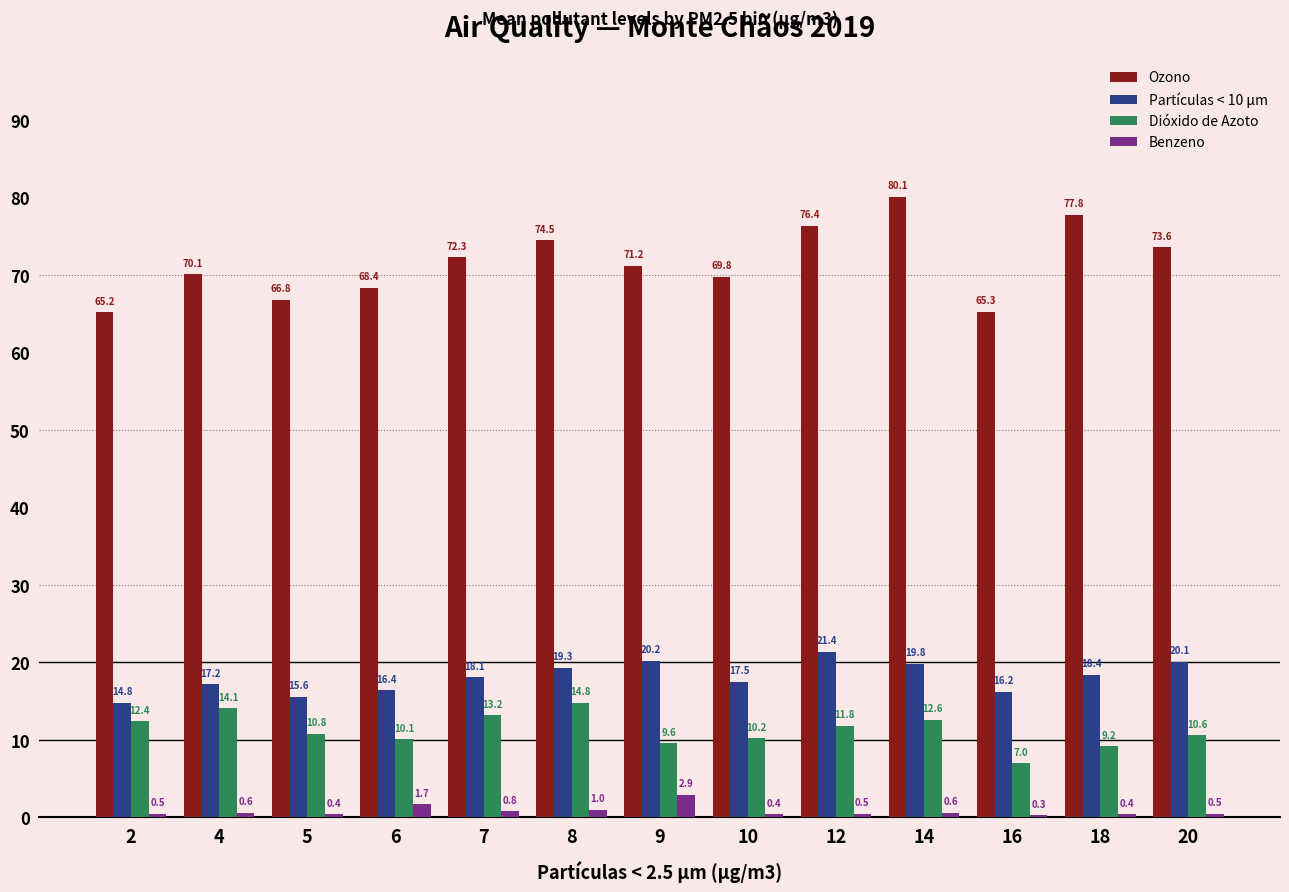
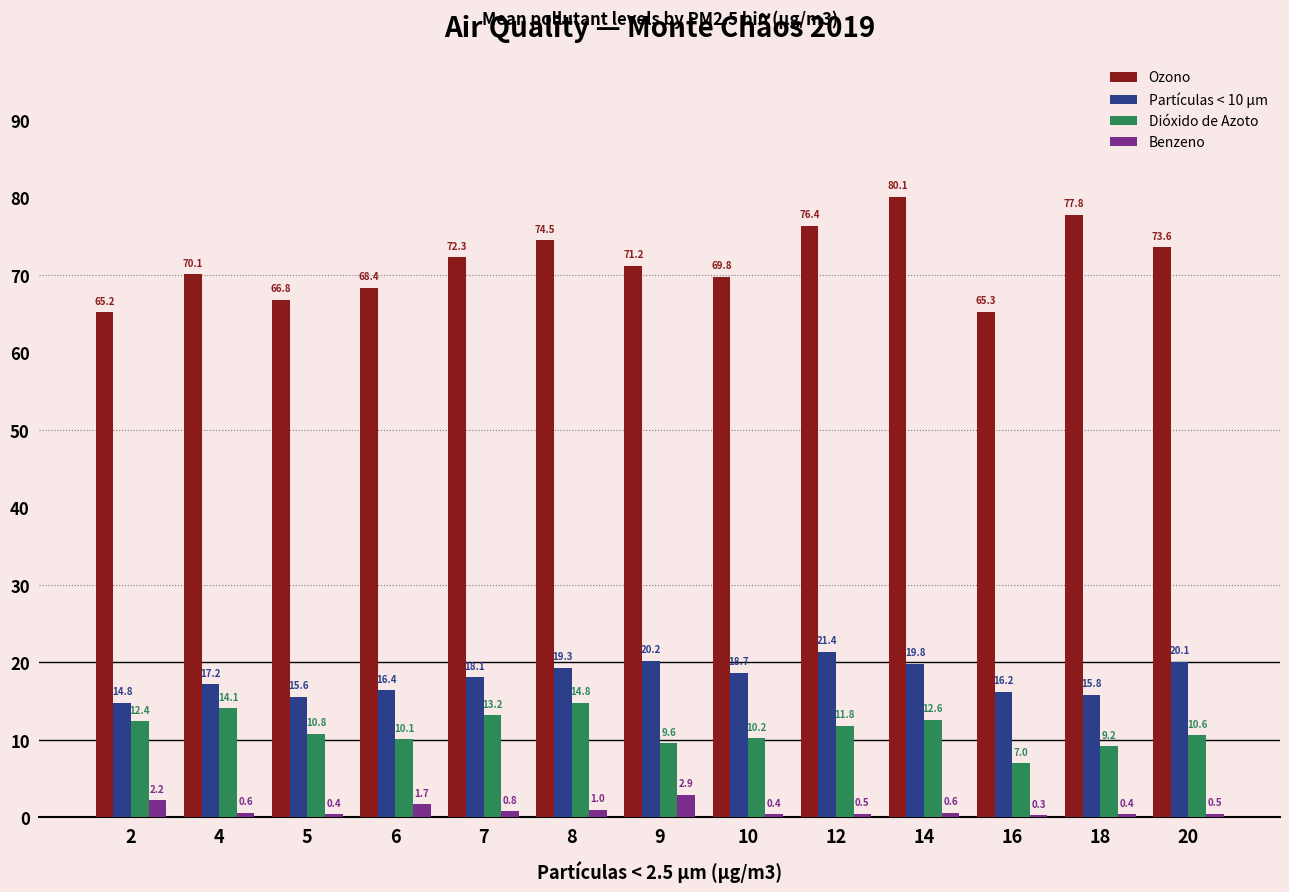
  {
    "Ozono": {
      "2": 65.2,
      "4": 70.1,
      "5": 66.8,
      "6": 68.4,
      "7": 72.3,
      "8": 74.5,
      "9": 71.2,
      "10": 69.8,
      "12": 76.4,
      "14": 80.1,
      "16": 65.3,
      "18": 77.8,
      "20": 73.6
    },
    "Partículas < 10 µm": {
      "2": 14.8,
      "4": 17.2,
      "5": 15.6,
      "6": 16.4,
      "7": 18.1,
      "8": 19.3,
      "9": 20.2,
-     "10": 17.5,
+     "10": 18.7,
      "12": 21.4,
      "14": 19.8,
      "16": 16.2,
-     "18": 18.4,
+     "18": 15.8,
      "20": 20.1
    },
    "Dióxido de Azoto": {
      "2": 12.4,
      "4": 14.1,
      "5": 10.8,
      "6": 10.1,
      "7": 13.2,
      "8": 14.8,
      "9": 9.6,
      "10": 10.2,
      "12": 11.8,
      "14": 12.6,
      "16": 7.0,
      "18": 9.2,
      "20": 10.6
    },
    "Benzeno": {
-     "2": 0.5,
+     "2": 2.2,
      "4": 0.6,
      "5": 0.4,
      "6": 1.7,
      "7": 0.8,
      "8": 1.0,
      "9": 2.9,
      "10": 0.4,
      "12": 0.5,
      "14": 0.6,
      "16": 0.3,
      "18": 0.4,
      "20": 0.5
    }
  }
